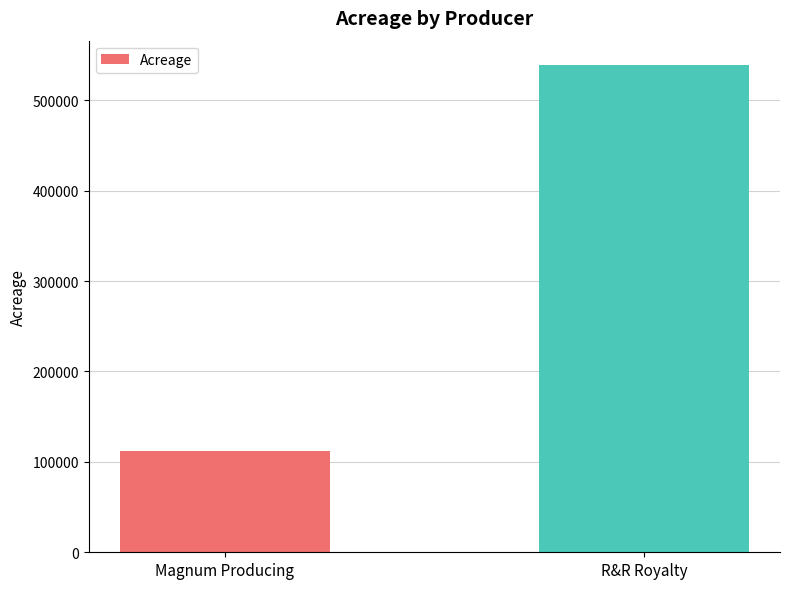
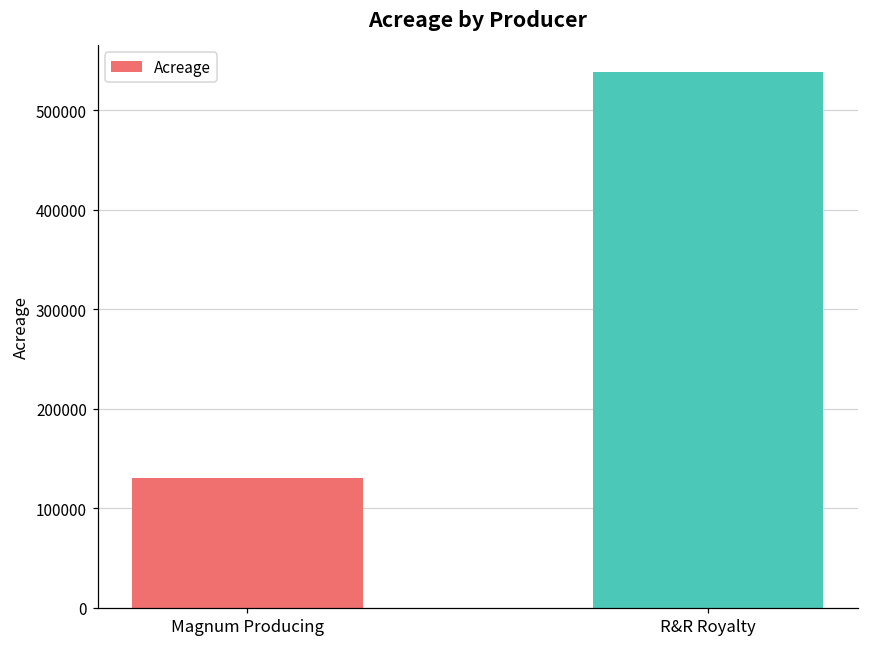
  {
-   "Magnum Producing": 110000,
+   "Magnum Producing": 130000,
    "R&R Royalty": 540000
  }
